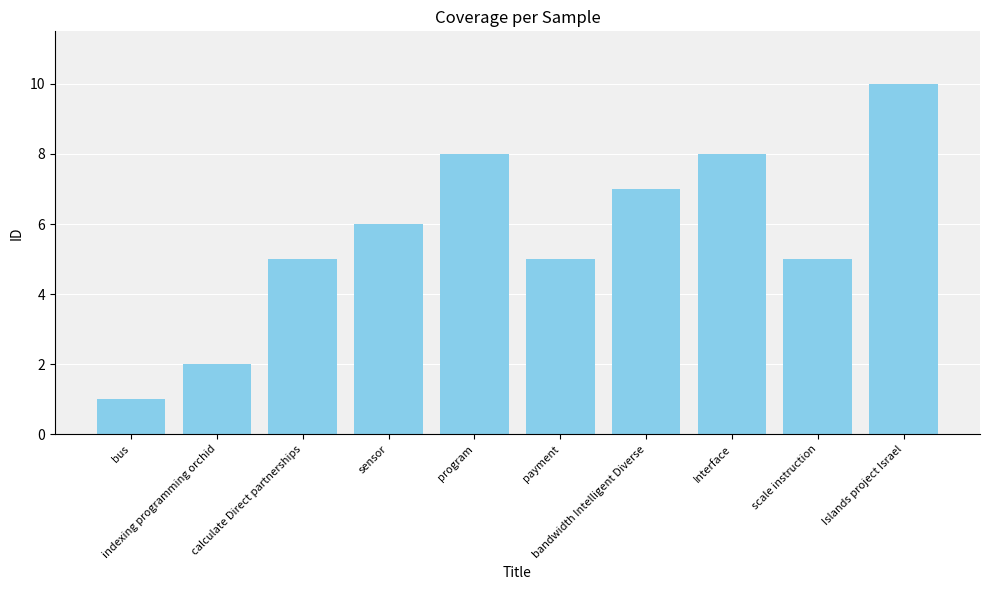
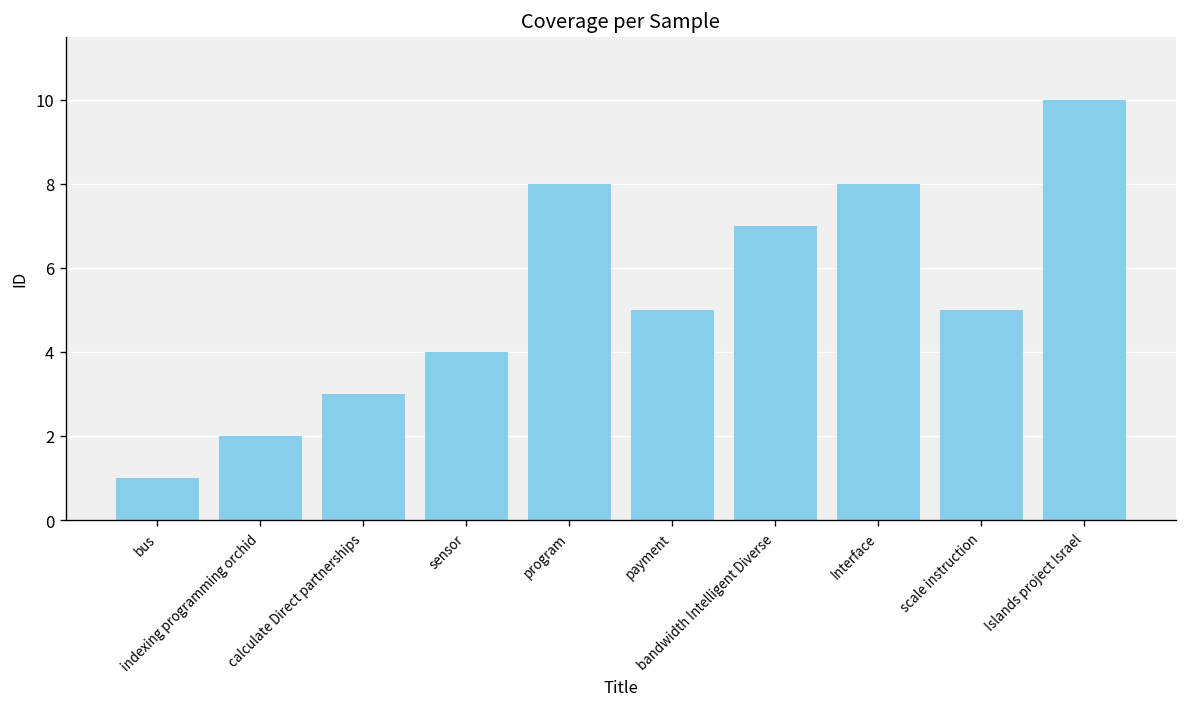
  {
    "bus": 1,
    "indexing programming orchid": 2,
-   "calculate Direct partnerships": 5,
-   "sensor": 6,
+   "calculate Direct partnerships": 3,
+   "sensor": 4,
    "program": 8,
    "payment": 5,
    "bandwidth Intelligent Diverse": 7,
    "Interface": 8,
    "scale instruction": 5,
    "Islands project Israel": 10
  }
